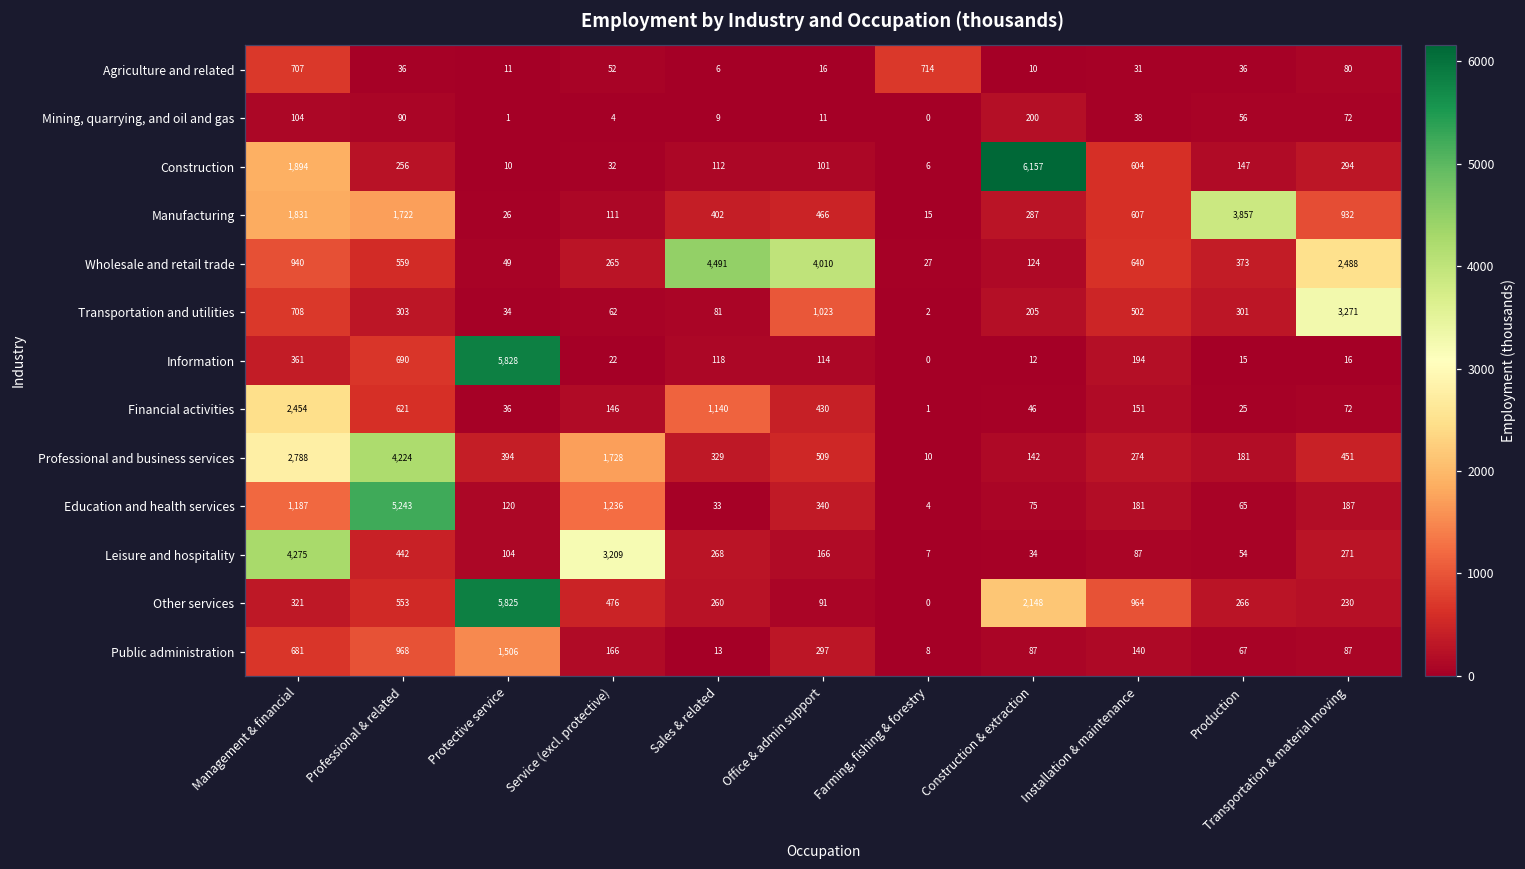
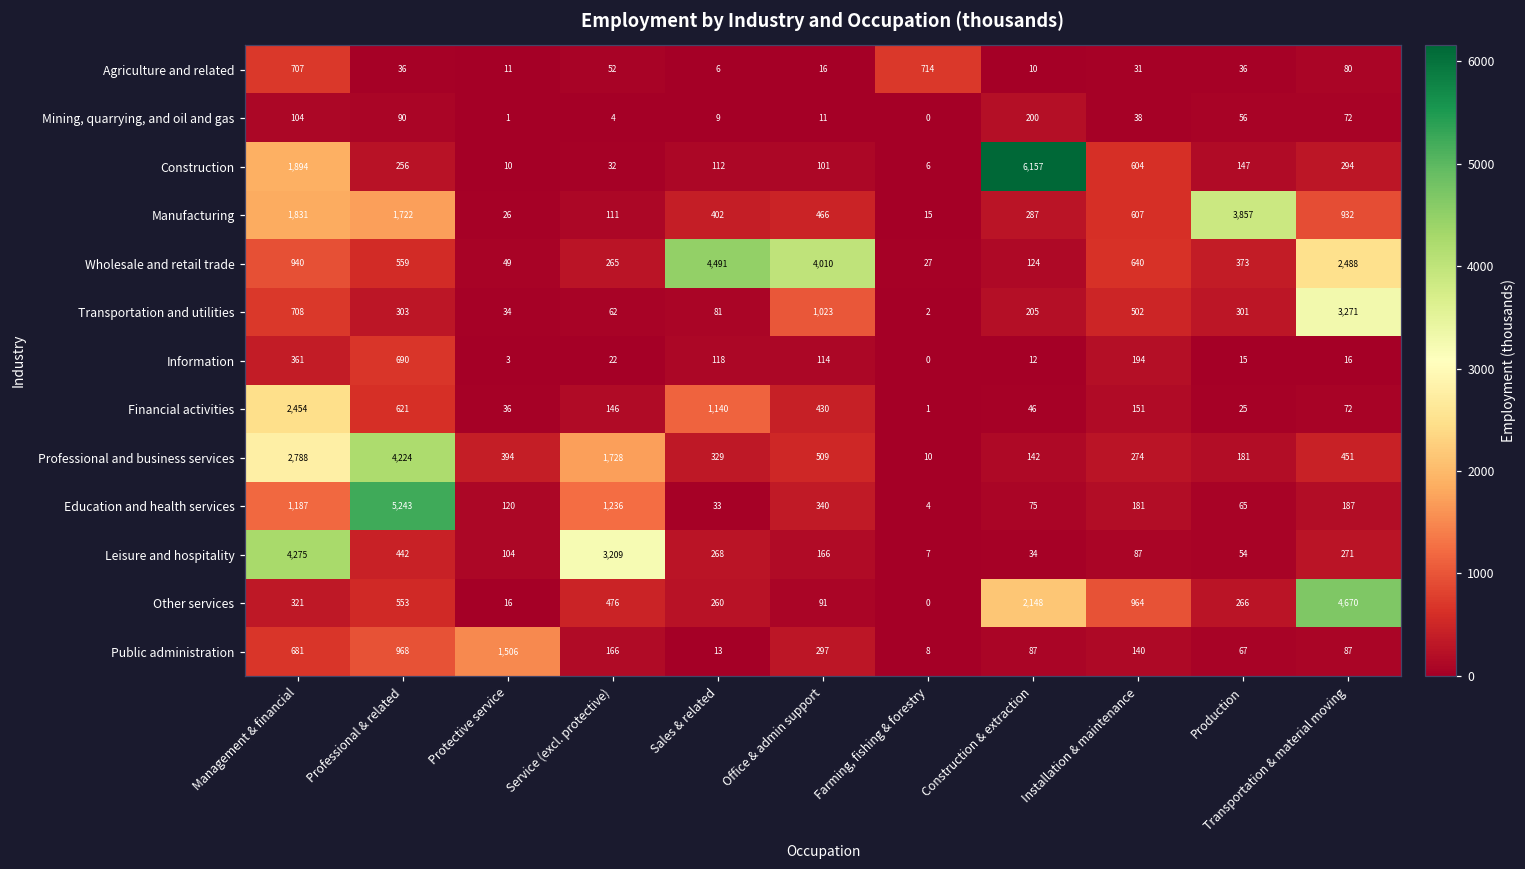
  {
    "Agriculture and related": {
      "Management & financial": "707",
      "Professional & related": "36",
      "Protective service": "11",
      "Service (excl. protective)": "52",
      "Sales & related": "6",
      "Office & admin support": "16",
      "Farming, fishing & forestry": "714",
      "Construction & extraction": "10",
      "Installation & maintenance": "31",
      "Production": "36",
      "Transportation & material moving": "80"
    },
    "Mining, quarrying, and oil and gas": {
      "Management & financial": "104",
      "Professional & related": "90",
      "Protective service": "1",
      "Service (excl. protective)": "4",
      "Sales & related": "9",
      "Office & admin support": "11",
      "Farming, fishing & forestry": "0",
      "Construction & extraction": "200",
      "Installation & maintenance": "38",
      "Production": "56",
      "Transportation & material moving": "72"
    },
    "Construction": {
      "Management & financial": "1,894",
      "Professional & related": "256",
      "Protective service": "10",
      "Service (excl. protective)": "32",
      "Sales & related": "112",
      "Office & admin support": "101",
      "Farming, fishing & forestry": "6",
      "Construction & extraction": "6,157",
      "Installation & maintenance": "604",
      "Production": "147",
      "Transportation & material moving": "294"
    },
    "Manufacturing": {
      "Management & financial": "1,831",
      "Professional & related": "1,722",
      "Protective service": "26",
      "Service (excl. protective)": "111",
      "Sales & related": "402",
      "Office & admin support": "466",
      "Farming, fishing & forestry": "15",
      "Construction & extraction": "287",
      "Installation & maintenance": "607",
      "Production": "3,857",
      "Transportation & material moving": "932"
    },
    "Wholesale and retail trade": {
      "Management & financial": "940",
      "Professional & related": "559",
      "Protective service": "49",
      "Service (excl. protective)": "265",
      "Sales & related": "4,491",
      "Office & admin support": "4,010",
      "Farming, fishing & forestry": "27",
      "Construction & extraction": "124",
      "Installation & maintenance": "640",
      "Production": "373",
      "Transportation & material moving": "2,488"
    },
    "Transportation and utilities": {
      "Management & financial": "708",
      "Professional & related": "303",
      "Protective service": "34",
      "Service (excl. protective)": "62",
      "Sales & related": "81",
      "Office & admin support": "1,023",
      "Farming, fishing & forestry": "2",
      "Construction & extraction": "205",
      "Installation & maintenance": "502",
      "Production": "301",
      "Transportation & material moving": "3,271"
    },
    "Information": {
      "Management & financial": "361",
      "Professional & related": "690",
-     "Protective service": "5,828",
+     "Protective service": "3",
      "Service (excl. protective)": "22",
      "Sales & related": "118",
      "Office & admin support": "114",
      "Farming, fishing & forestry": "0",
      "Construction & extraction": "12",
      "Installation & maintenance": "194",
      "Production": "15",
      "Transportation & material moving": "16"
    },
    "Financial activities": {
      "Management & financial": "2,454",
      "Professional & related": "621",
      "Protective service": "36",
      "Service (excl. protective)": "146",
      "Sales & related": "1,140",
      "Office & admin support": "430",
      "Farming, fishing & forestry": "1",
      "Construction & extraction": "46",
      "Installation & maintenance": "151",
      "Production": "25",
      "Transportation & material moving": "72"
    },
    "Professional and business services": {
      "Management & financial": "2,788",
      "Professional & related": "4,224",
      "Protective service": "394",
      "Service (excl. protective)": "1,728",
      "Sales & related": "329",
      "Office & admin support": "509",
      "Farming, fishing & forestry": "10",
      "Construction & extraction": "142",
      "Installation & maintenance": "274",
      "Production": "181",
      "Transportation & material moving": "451"
    },
    "Education and health services": {
      "Management & financial": "1,187",
      "Professional & related": "5,243",
      "Protective service": "120",
      "Service (excl. protective)": "1,236",
      "Sales & related": "33",
      "Office & admin support": "340",
      "Farming, fishing & forestry": "4",
      "Construction & extraction": "75",
      "Installation & maintenance": "181",
      "Production": "65",
      "Transportation & material moving": "187"
    },
    "Leisure and hospitality": {
      "Management & financial": "4,275",
      "Professional & related": "442",
      "Protective service": "104",
      "Service (excl. protective)": "3,209",
      "Sales & related": "268",
      "Office & admin support": "166",
      "Farming, fishing & forestry": "7",
      "Construction & extraction": "34",
      "Installation & maintenance": "87",
      "Production": "54",
      "Transportation & material moving": "271"
    },
    "Other services": {
      "Management & financial": "321",
      "Professional & related": "553",
-     "Protective service": "5,825",
+     "Protective service": "16",
      "Service (excl. protective)": "476",
      "Sales & related": "260",
      "Office & admin support": "91",
      "Farming, fishing & forestry": "0",
      "Construction & extraction": "2,148",
      "Installation & maintenance": "964",
      "Production": "266",
-     "Transportation & material moving": "230"
+     "Transportation & material moving": "4,670"
    },
    "Public administration": {
      "Management & financial": "681",
      "Professional & related": "968",
      "Protective service": "1,506",
      "Service (excl. protective)": "166",
      "Sales & related": "13",
      "Office & admin support": "297",
      "Farming, fishing & forestry": "8",
      "Construction & extraction": "87",
      "Installation & maintenance": "140",
      "Production": "67",
      "Transportation & material moving": "87"
    }
  }
